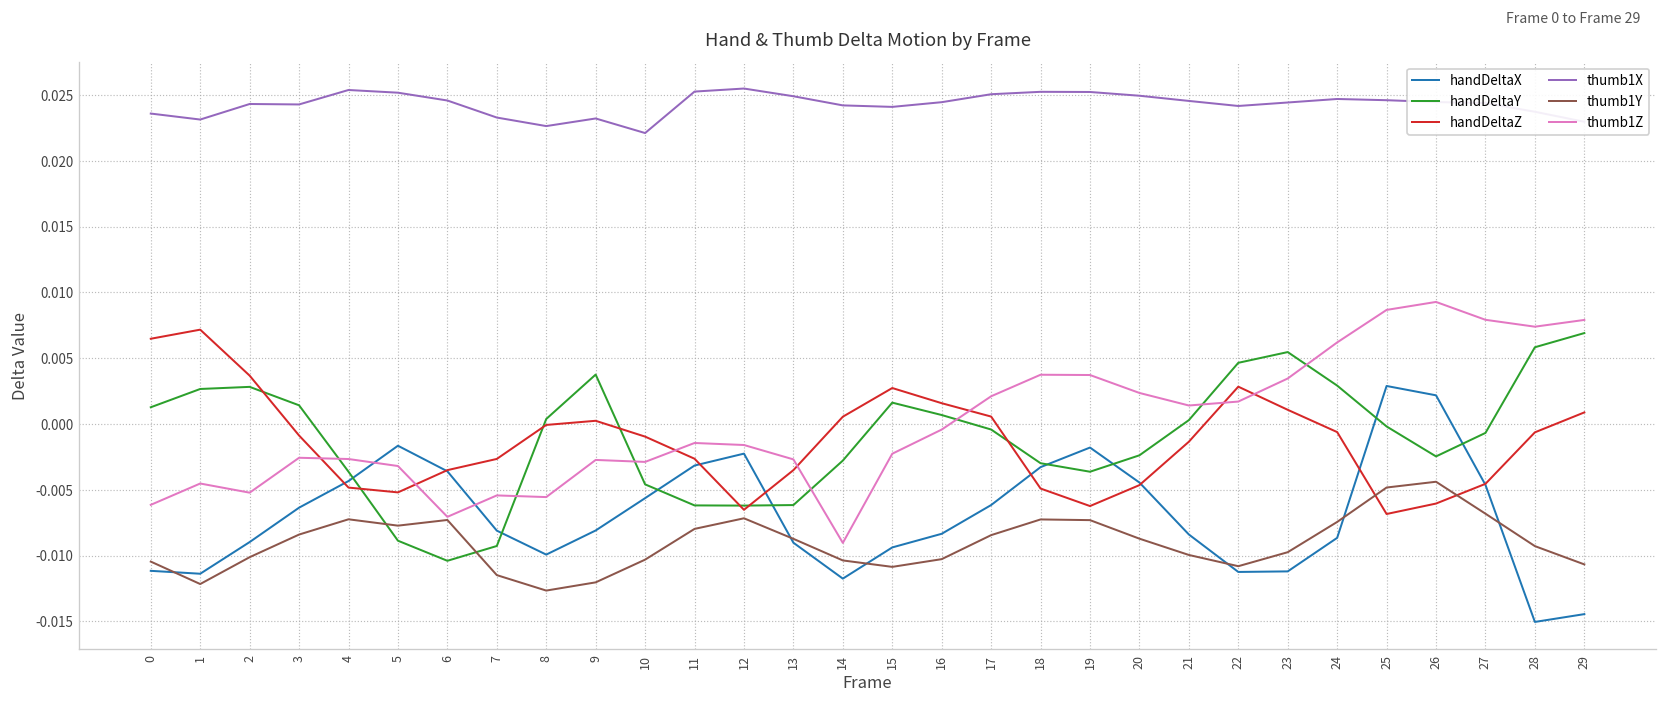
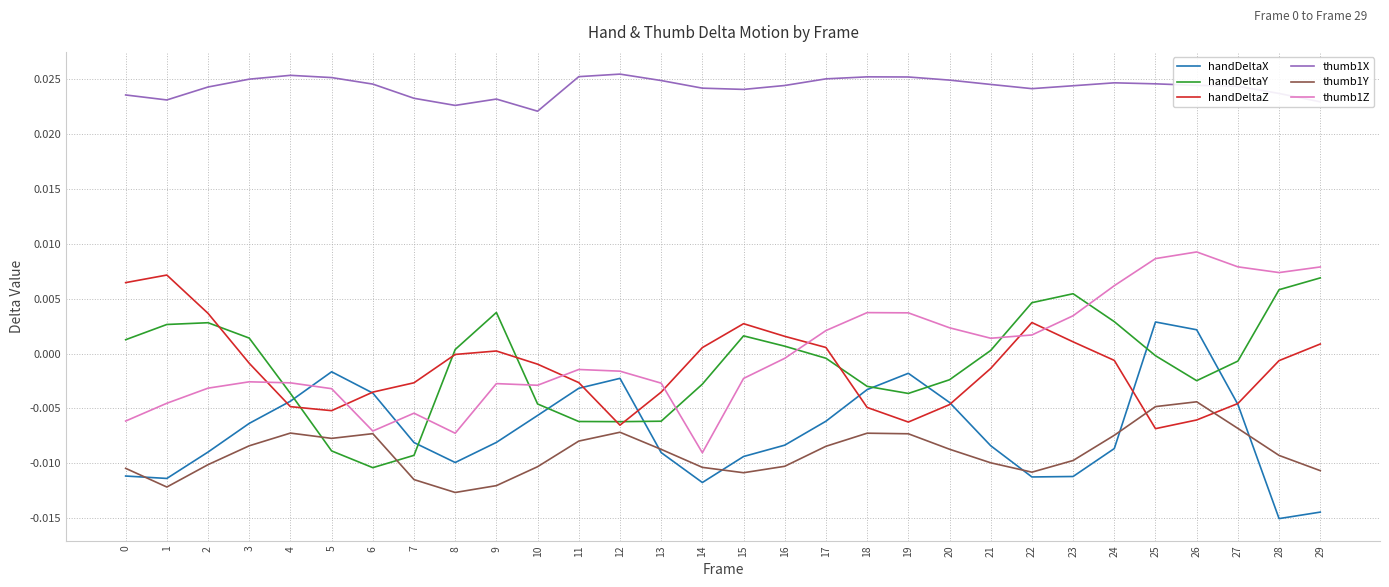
  {
    "handDeltaX": {
      "0": -0.0112,
      "1": -0.0114,
      "2": -0.0090,
      "3": -0.0064,
      "4": -0.0043,
      "5": -0.0017,
      "7": -0.0081,
      "8": -0.0099,
      "9": -0.0081,
      "10": -0.0056,
      "11": -0.0032,
      "12": -0.0023,
      "13": -0.0090,
      "14": -0.0118,
      "15": -0.0094,
      "16": -0.0083,
      "17": -0.0062,
      "18": -0.0033,
      "19": -0.0018,
      "21": -0.0084,
      "22": -0.0112,
      "23": -0.0112,
      "24": -0.0087,
      "25": 0.0029,
      "26": 0.0022,
      "28": -0.0150,
      "29": -0.0145
    },
    "handDeltaY": {
      "0": 0.0013,
      "1": 0.0027,
      "2": 0.0028,
      "3": 0.0014,
      "4": -0.0036,
      "5": -0.0089,
      "6": -0.0104,
      "7": -0.0093,
      "8": 0.0004,
      "9": 0.0038,
      "10": -0.0046,
      "11": -0.0062,
      "12": -0.0062,
      "13": -0.0062,
      "14": -0.0028,
      "15": 0.0016,
      "16": 0.0007,
      "17": -0.0004,
      "18": -0.0030,
      "19": -0.0036,
      "20": -0.0024,
      "21": 0.0003,
      "22": 0.0046,
      "23": 0.0055,
      "24": 0.0029,
      "25": -0.0002,
      "26": -0.0025,
      "27": -0.0007,
      "28": 0.0058,
      "29": 0.0069
    },
    "handDeltaZ": {
      "0": 0.0065,
      "1": 0.0072,
      "2": 0.0037,
      "3": -0.0009,
      "4": -0.0048,
      "5": -0.0052,
      "7": -0.0027,
      "8": -0.0001,
      "9": 0.0002,
      "10": -0.0010,
      "11": -0.0026,
      "12": -0.0065,
      "13": -0.0035,
      "14": 0.0005,
      "15": 0.0027,
      "16": 0.0016,
      "17": 0.0006,
      "18": -0.0049,
      "19": -0.0062,
      "21": -0.0014,
      "22": 0.0028,
      "23": 0.0011,
      "24": -0.0006,
      "25": -0.0068,
      "26": -0.0061,
      "28": -0.0006,
      "29": 0.0009
    },
    "thumb1X": {
      "0": 0.0236,
      "1": 0.0231,
      "2": 0.0243,
-     "3": 0.0243,
+     "3": 0.0250,
      "4": 0.0254,
      "5": 0.0252,
      "6": 0.0246,
      "7": 0.0233,
      "8": 0.0226,
      "9": 0.0232,
      "10": 0.0221,
      "11": 0.0253,
      "12": 0.0255,
      "13": 0.0249,
      "14": 0.0242,
      "15": 0.0241,
      "16": 0.0245,
      "17": 0.0251,
      "18": 0.0252,
      "19": 0.0252,
      "20": 0.0249,
      "21": 0.0245,
      "22": 0.0242,
      "23": 0.0244,
      "24": 0.0247,
      "25": 0.0246
    },
    "thumb1Y": {
      "0": -0.0105,
      "1": -0.0122,
      "2": -0.0101,
      "3": -0.0084,
      "4": -0.0072,
      "5": -0.0077,
      "6": -0.0073,
      "7": -0.0115,
      "8": -0.0127,
      "9": -0.0120,
      "10": -0.0103,
      "11": -0.0080,
      "12": -0.0072,
      "13": -0.0087,
      "14": -0.0104,
      "15": -0.0109,
      "16": -0.0103,
      "17": -0.0085,
      "18": -0.0073,
      "19": -0.0073,
      "20": -0.0087,
      "21": -0.0100,
      "22": -0.0108,
      "23": -0.0097,
      "24": -0.0074,
      "25": -0.0048,
      "26": -0.0044,
      "27": -0.0068,
      "28": -0.0093,
      "29": -0.0107
    },
    "thumb1Z": {
      "0": -0.0062,
      "1": -0.0045,
-     "2": -0.0052,
+     "2": -0.0032,
      "3": -0.0026,
      "4": -0.0027,
      "5": -0.0032,
      "6": -0.0071,
      "7": -0.0054,
-     "8": -0.0056,
+     "8": -0.0073,
      "9": -0.0027,
      "10": -0.0029,
      "11": -0.0014,
      "12": -0.0016,
      "13": -0.0027,
      "14": -0.0090,
      "15": -0.0023,
      "16": -0.0004,
      "17": 0.0021,
      "18": 0.0037,
      "19": 0.0037,
      "20": 0.0024,
      "21": 0.0014,
      "22": 0.0017,
      "23": 0.0035,
      "24": 0.0062,
      "25": 0.0087,
      "26": 0.0093,
      "27": 0.0079,
      "28": 0.0074,
      "29": 0.0079
    }
  }
